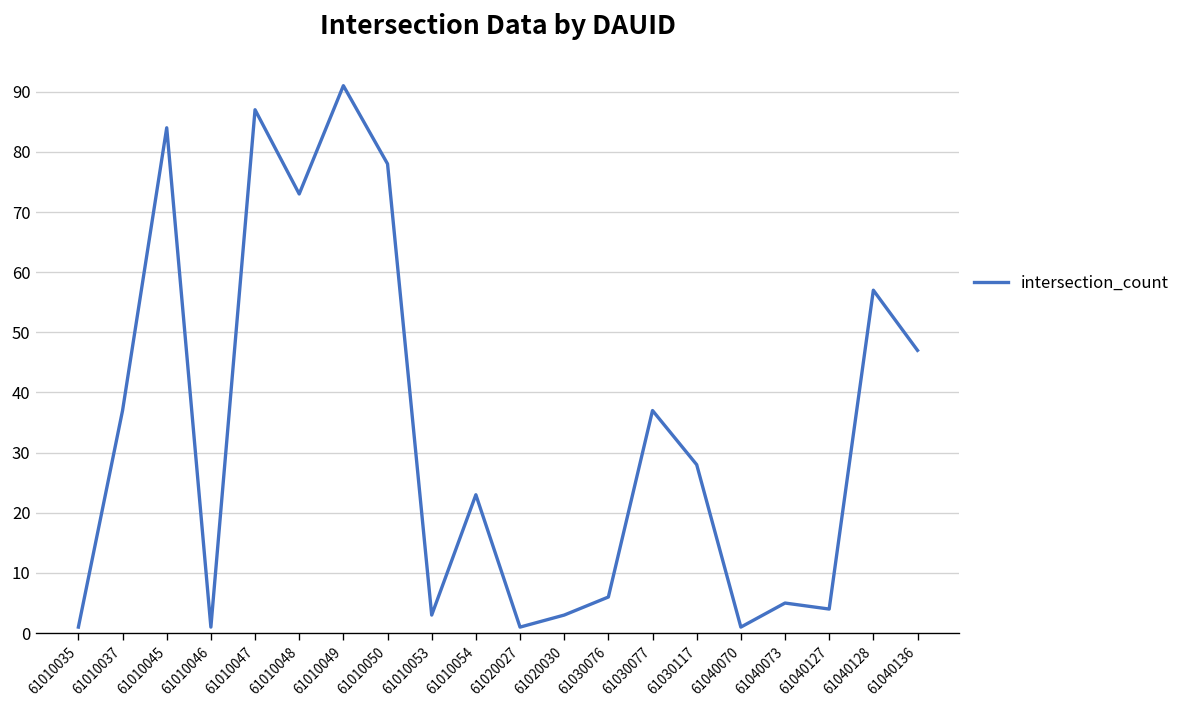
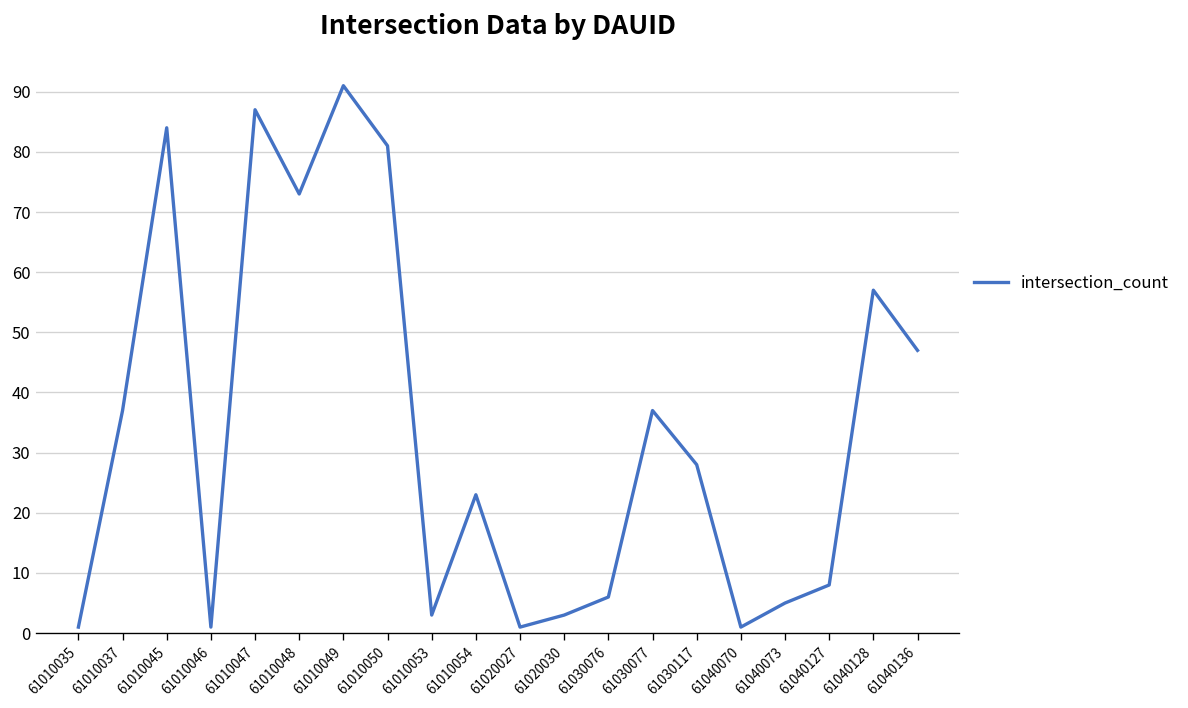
  {
    "61010035": 1,
    "61010037": 37,
    "61010045": 84,
    "61010046": 1,
    "61010047": 87,
    "61010048": 73,
    "61010049": 91,
-   "61010050": 78,
+   "61010050": 81,
    "61010053": 3,
    "61010054": 23,
    "61020027": 1,
    "61020030": 3,
    "61030076": 6,
    "61030077": 37,
    "61030117": 28,
    "61040070": 1,
    "61040073": 5,
-   "61040127": 4,
+   "61040127": 8,
    "61040128": 57,
    "61040136": 47
  }
